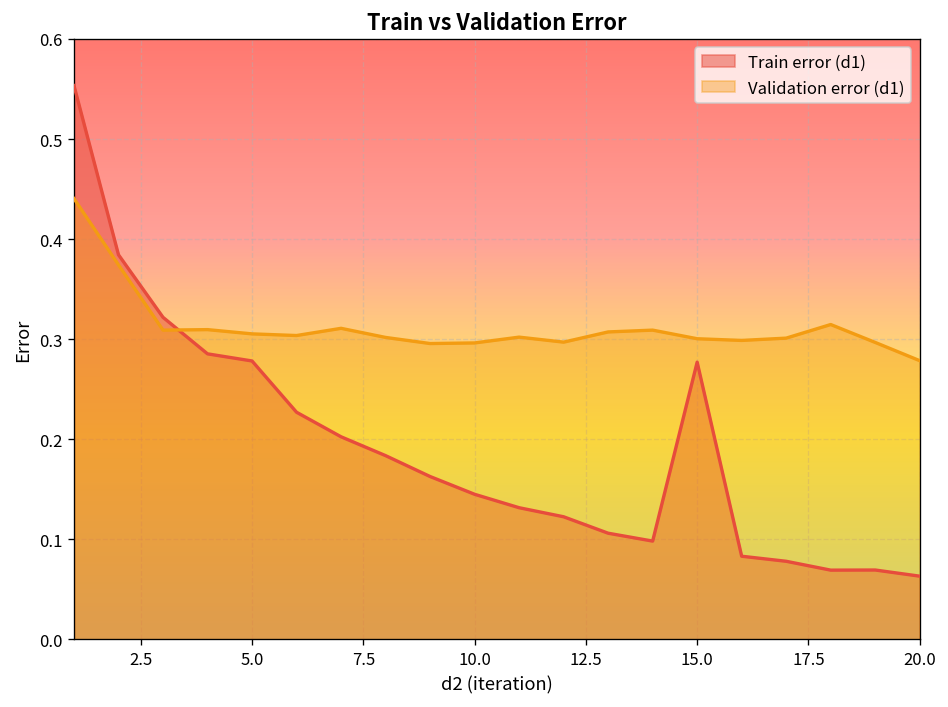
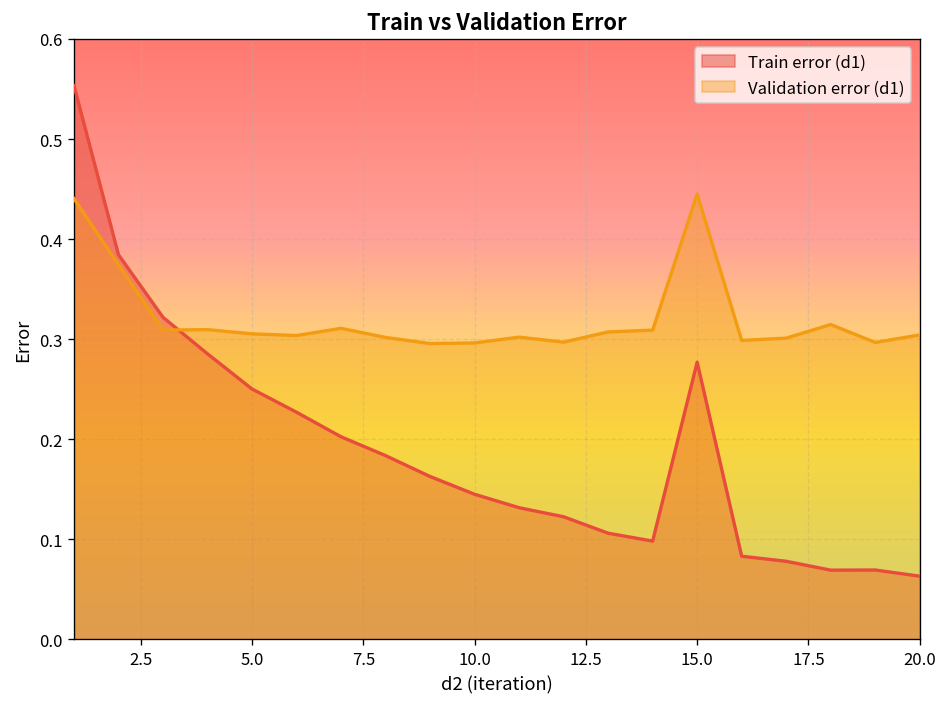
  {
    "Train error (d1)": {
-     "5.0": 0.28,
+     "5.0": 0.25,
      "10.0": 0.15,
      "15.0": 0.28,
      "20.0": 0.06
    },
    "Validation error (d1)": {
      "5.0": 0.31,
      "10.0": 0.30,
-     "15.0": 0.30,
-     "20.0": 0.28
+     "15.0": 0.45,
+     "20.0": 0.30
    }
  }
